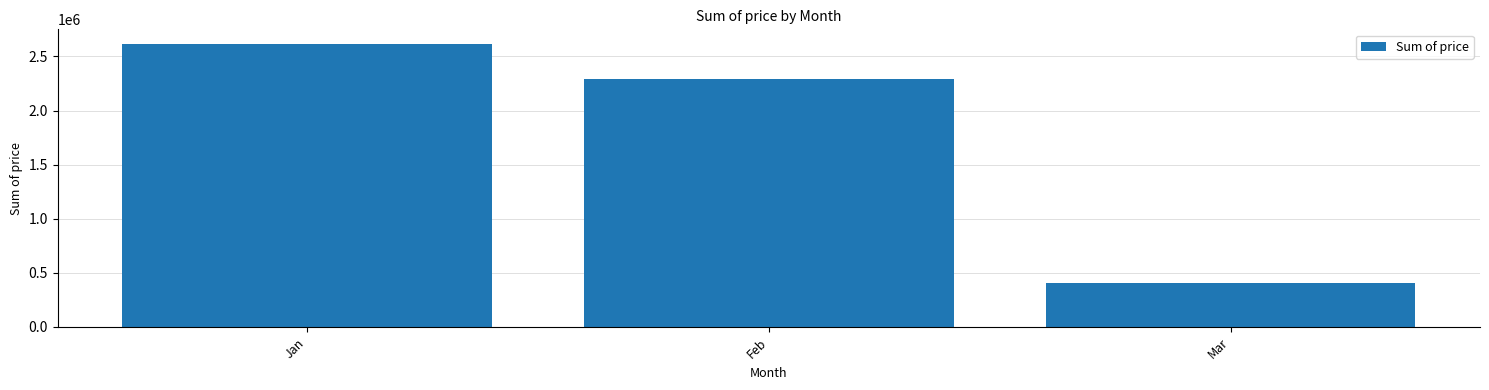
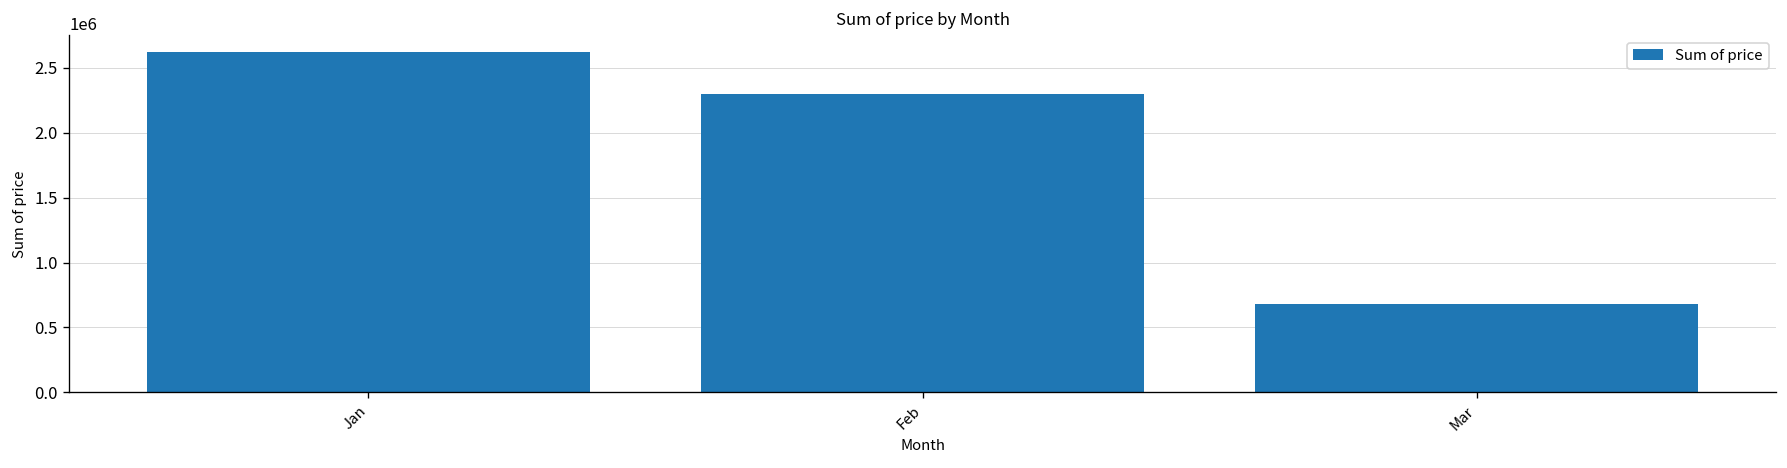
  {
    "Jan": 2620000,
    "Feb": 2290000,
-   "Mar": 410000
+   "Mar": 680000
  }
